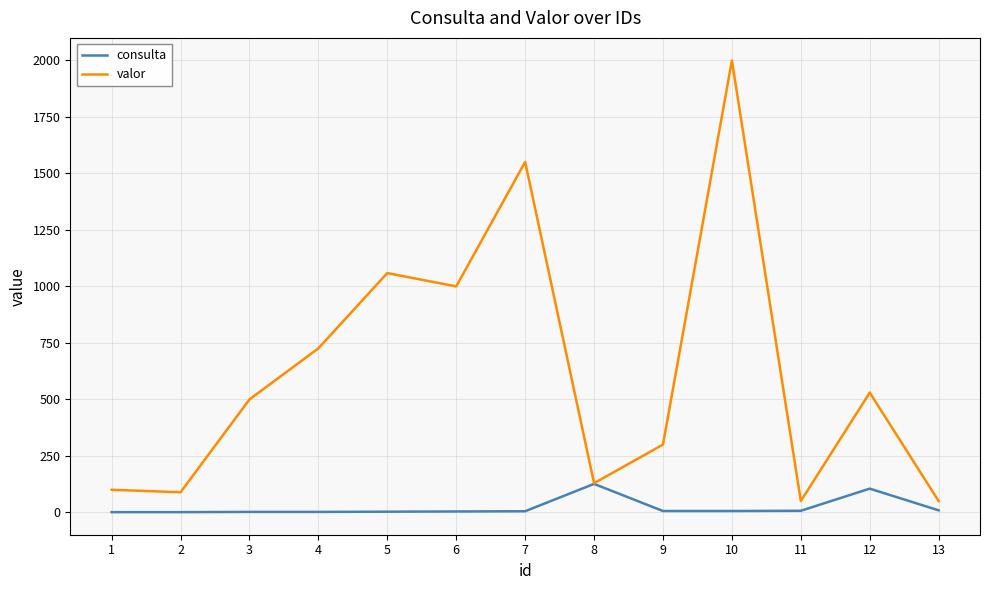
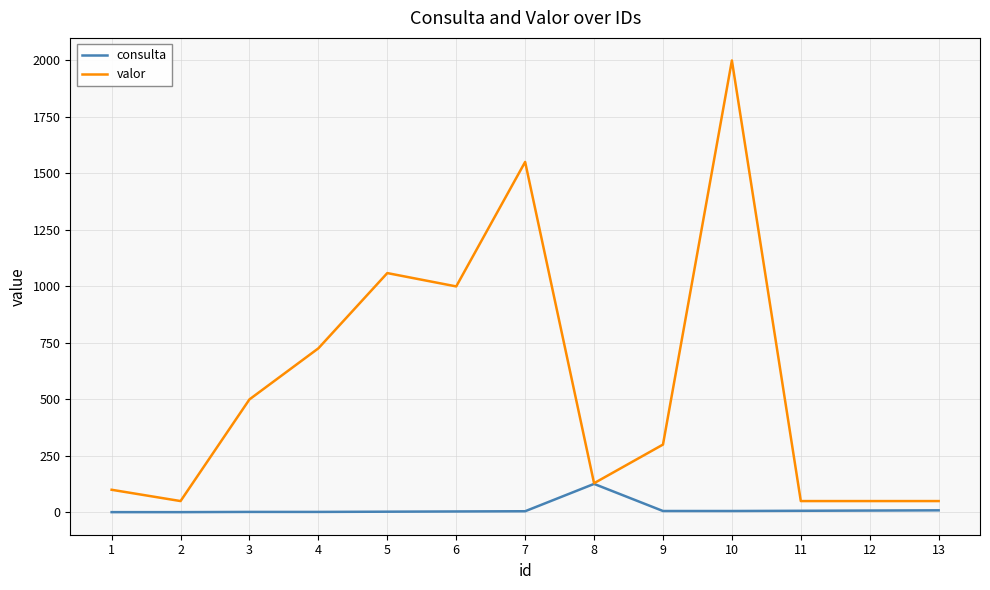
  {
    "consulta": {
      "1": 0,
      "2": 0,
      "3": 0,
      "4": 0,
      "5": 0,
      "6": 0,
      "7": 10,
      "9": 10,
      "10": 10,
      "11": 10,
-     "12": 110,
+     "12": 10,
      "13": 10
    },
    "valor": {
      "1": 100,
-     "2": 90,
+     "2": 50,
      "3": 500,
      "4": 730,
      "5": 1060,
      "6": 1000,
      "7": 1550,
      "9": 300,
      "10": 2000,
      "11": 50,
-     "12": 530,
+     "12": 50,
      "13": 50
    }
  }
